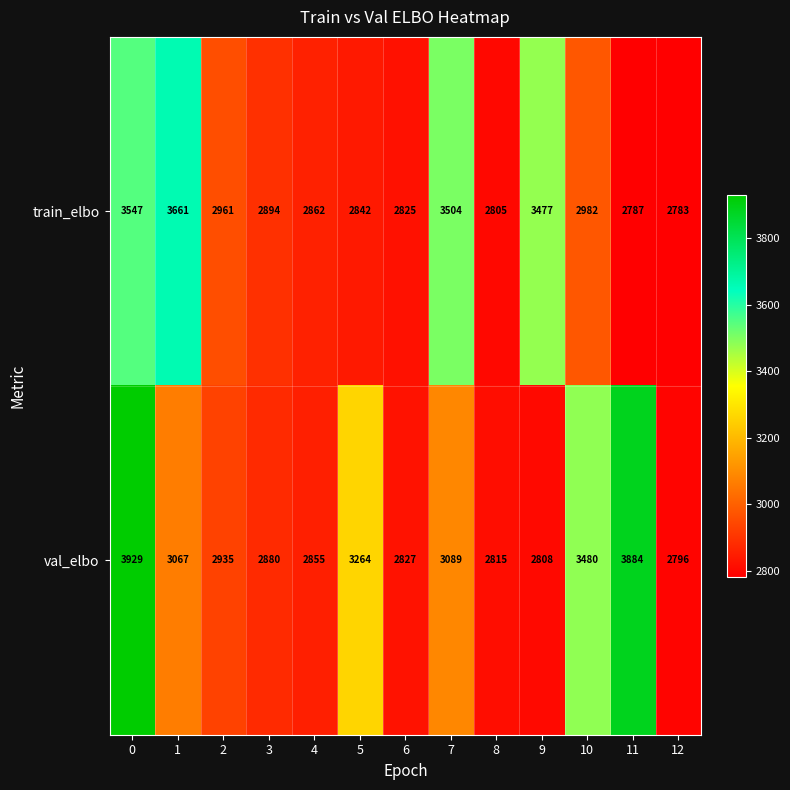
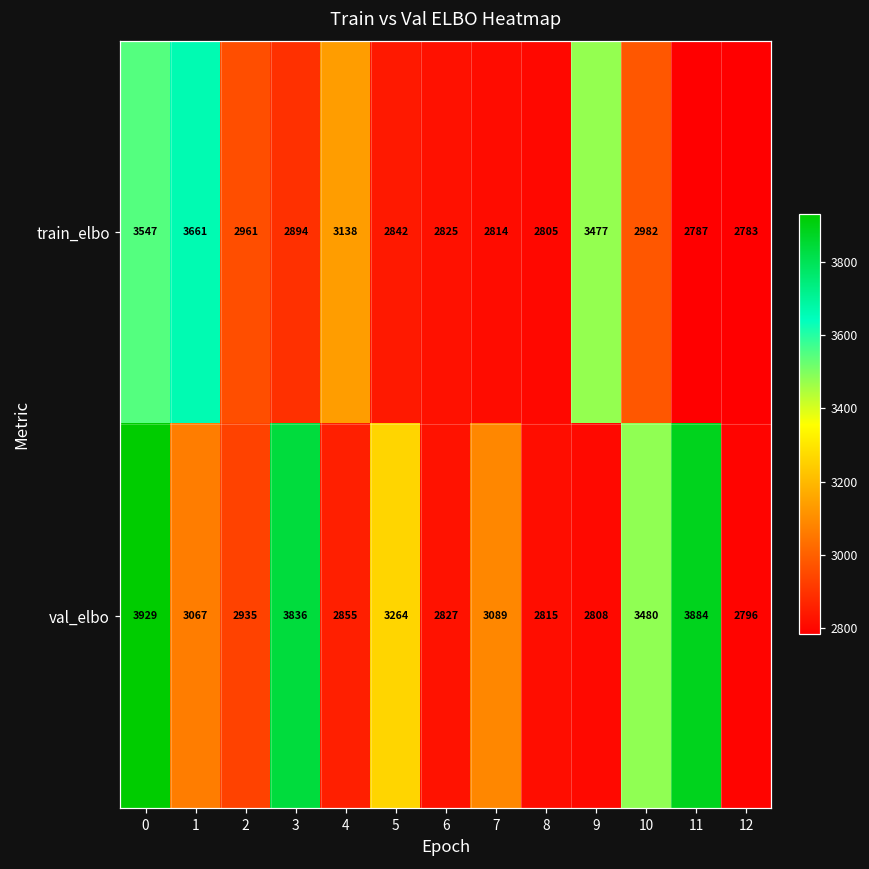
  {
    "train_elbo": {
      "0": 3547,
      "1": 3661,
      "2": 2961,
      "3": 2894,
-     "4": 2862,
+     "4": 3138,
      "5": 2842,
      "6": 2825,
-     "7": 3504,
+     "7": 2814,
      "8": 2805,
      "9": 3477,
      "10": 2982,
      "11": 2787,
      "12": 2783
    },
    "val_elbo": {
      "0": 3929,
      "1": 3067,
      "2": 2935,
-     "3": 2880,
+     "3": 3836,
      "4": 2855,
      "5": 3264,
      "6": 2827,
      "7": 3089,
      "8": 2815,
      "9": 2808,
      "10": 3480,
      "11": 3884,
      "12": 2796
    }
  }
